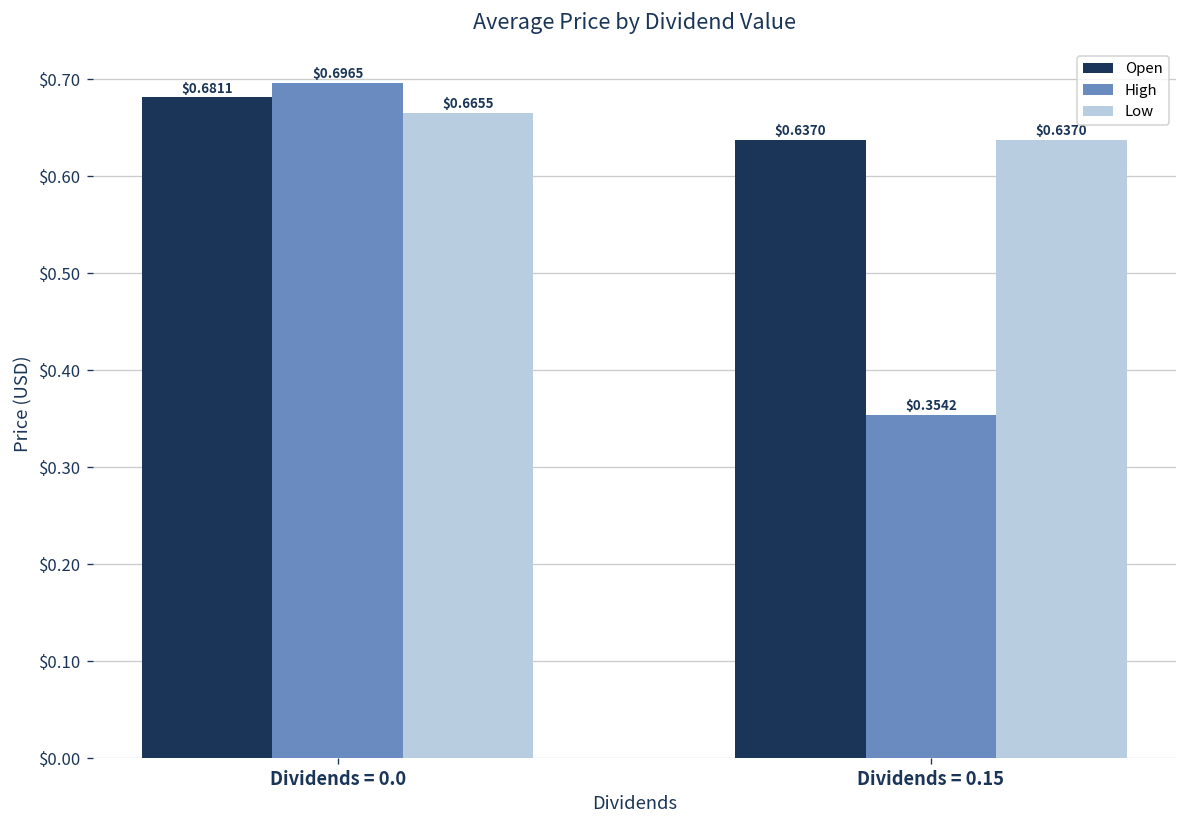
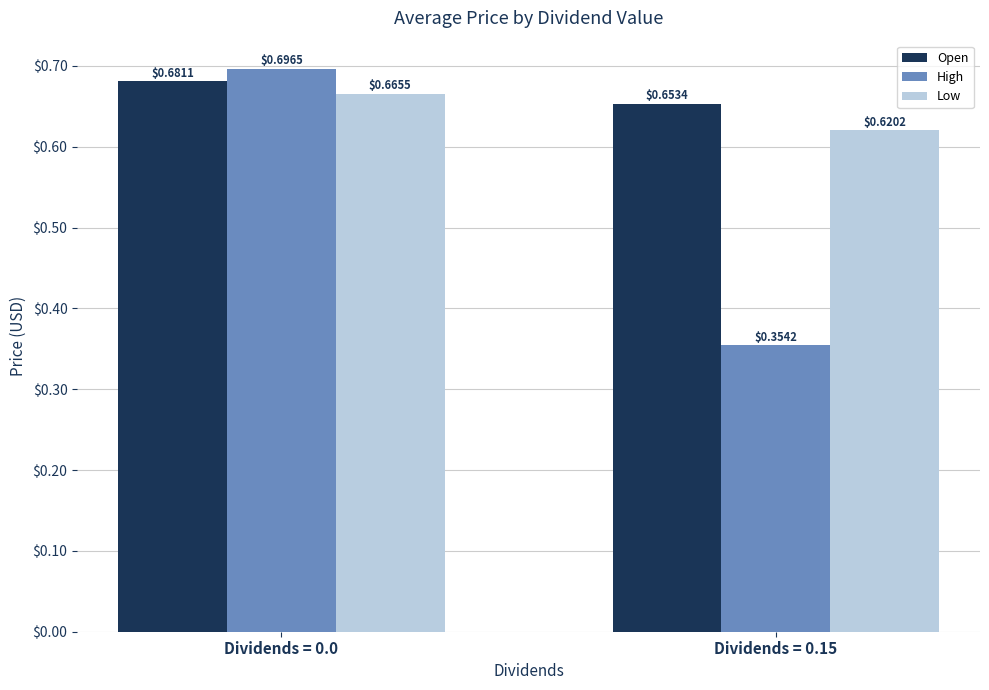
  {
    "Open": {
      "Dividends = 0.0": "$0.6811",
-     "Dividends = 0.15": "$0.6370"
+     "Dividends = 0.15": "$0.6534"
    },
    "High": {
      "Dividends = 0.0": "$0.6965",
      "Dividends = 0.15": "$0.3542"
    },
    "Low": {
      "Dividends = 0.0": "$0.6655",
-     "Dividends = 0.15": "$0.6370"
+     "Dividends = 0.15": "$0.6202"
    }
  }
